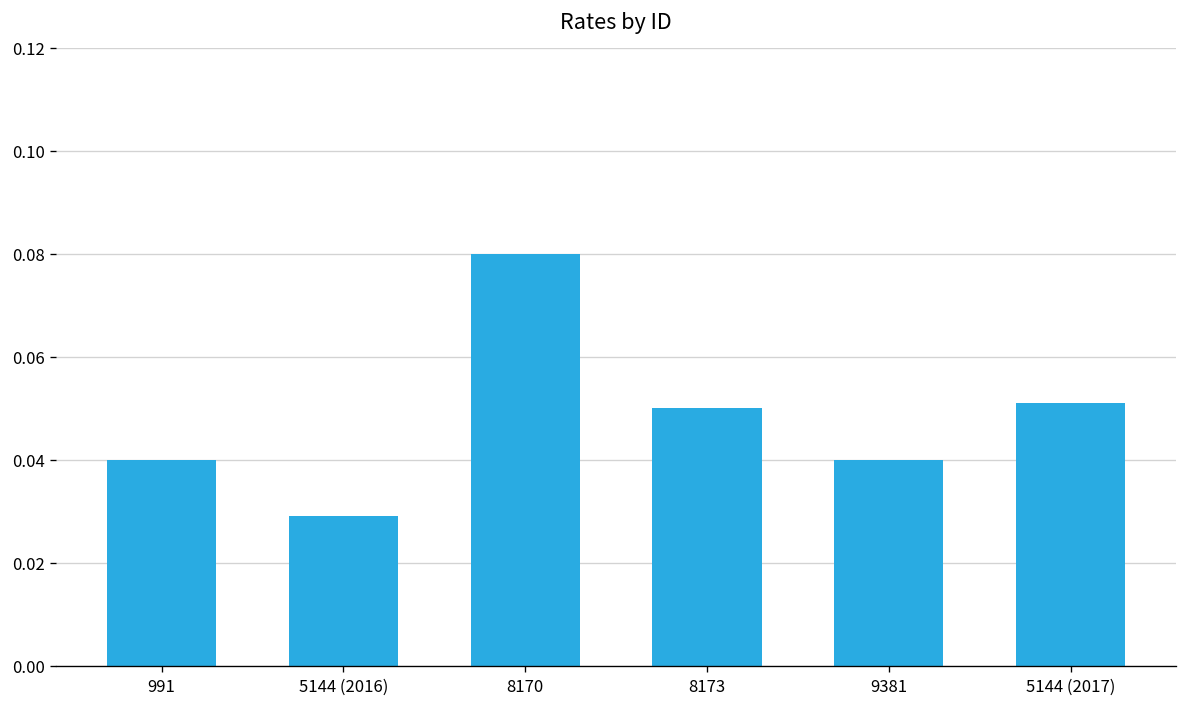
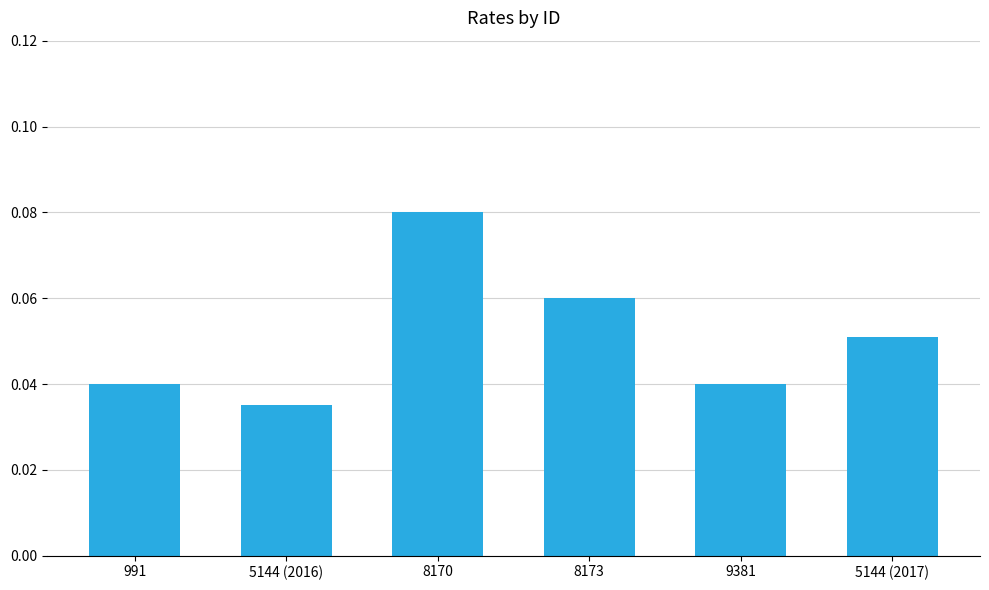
  {
    "991": 0.040,
-   "5144 (2016)": 0.029,
+   "5144 (2016)": 0.035,
    "8170": 0.080,
-   "8173": 0.05,
+   "8173": 0.06,
    "9381": 0.040,
    "5144 (2017)": 0.051
  }
